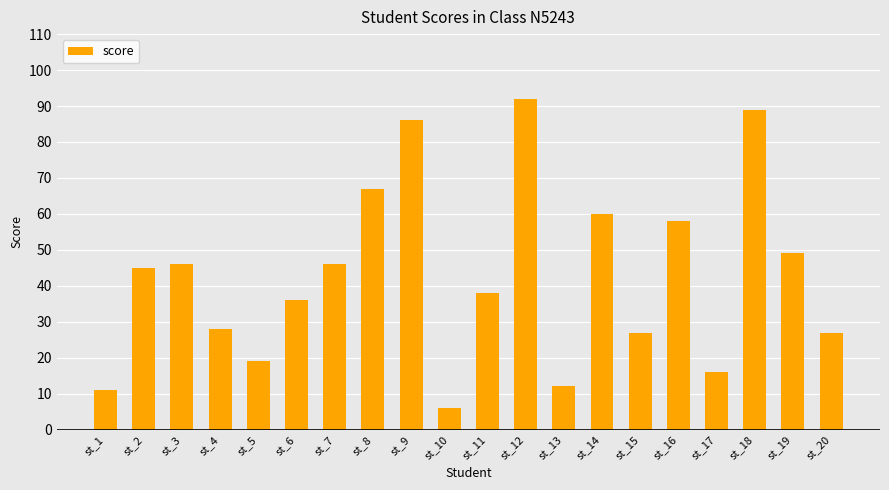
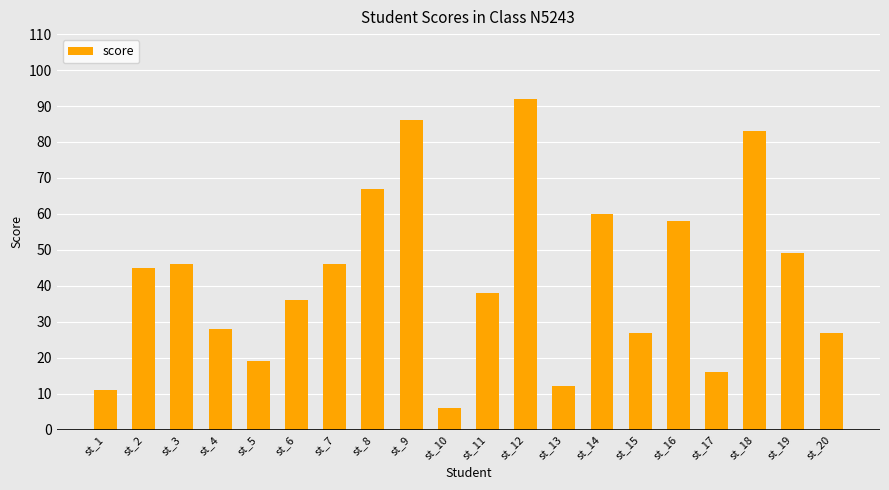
  {
    "st_1": 11,
    "st_2": 45,
    "st_3": 46,
    "st_4": 28,
    "st_5": 19,
    "st_6": 36,
    "st_7": 46,
    "st_8": 67,
    "st_9": 86,
    "st_10": 6,
    "st_11": 38,
    "st_12": 92,
    "st_13": 12,
    "st_14": 60,
    "st_15": 27,
    "st_16": 58,
    "st_17": 16,
-   "st_18": 89,
+   "st_18": 83,
    "st_19": 49,
    "st_20": 27
  }
